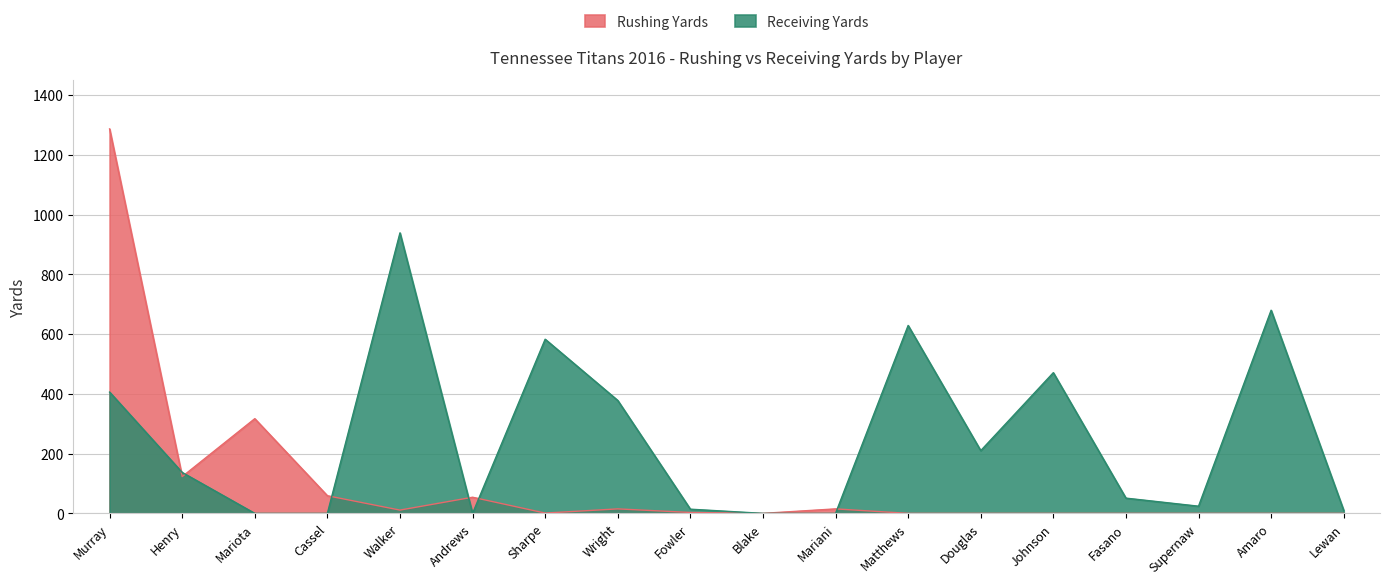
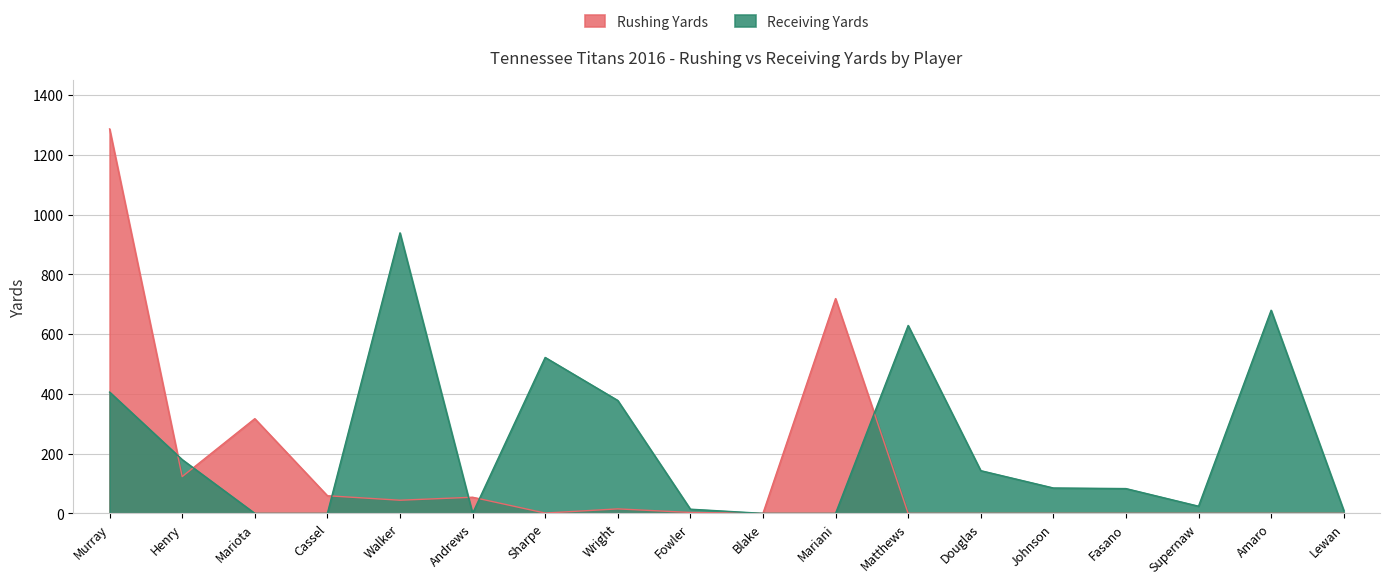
  {
    "Rushing Yards": {
      "Murray": 1290,
      "Henry": 120,
      "Mariota": 320,
      "Cassel": 60,
-     "Walker": 10,
+     "Walker": 40,
      "Andrews": 50,
      "Sharpe": 0,
      "Wright": 20,
      "Fowler": 0,
-     "Mariani": 20,
+     "Mariani": 720,
      "Matthews": 0,
      "Douglas": 0,
      "Johnson": 0,
      "Fasano": 0,
      "Supernaw": 0,
      "Amaro": 0,
      "Lewan": 0
    },
    "Receiving Yards": {
      "Murray": 410,
-     "Henry": 140,
+     "Henry": 180,
      "Mariota": 0,
      "Cassel": 0,
      "Walker": 940,
      "Andrews": 0,
-     "Sharpe": 580,
+     "Sharpe": 520,
      "Wright": 380,
      "Fowler": 10,
      "Mariani": 0,
      "Matthews": 630,
-     "Douglas": 210,
-     "Johnson": 470,
-     "Fasano": 50,
+     "Douglas": 140,
+     "Johnson": 90,
+     "Fasano": 80,
      "Supernaw": 20,
      "Amaro": 680,
      "Lewan": 10
    }
  }
